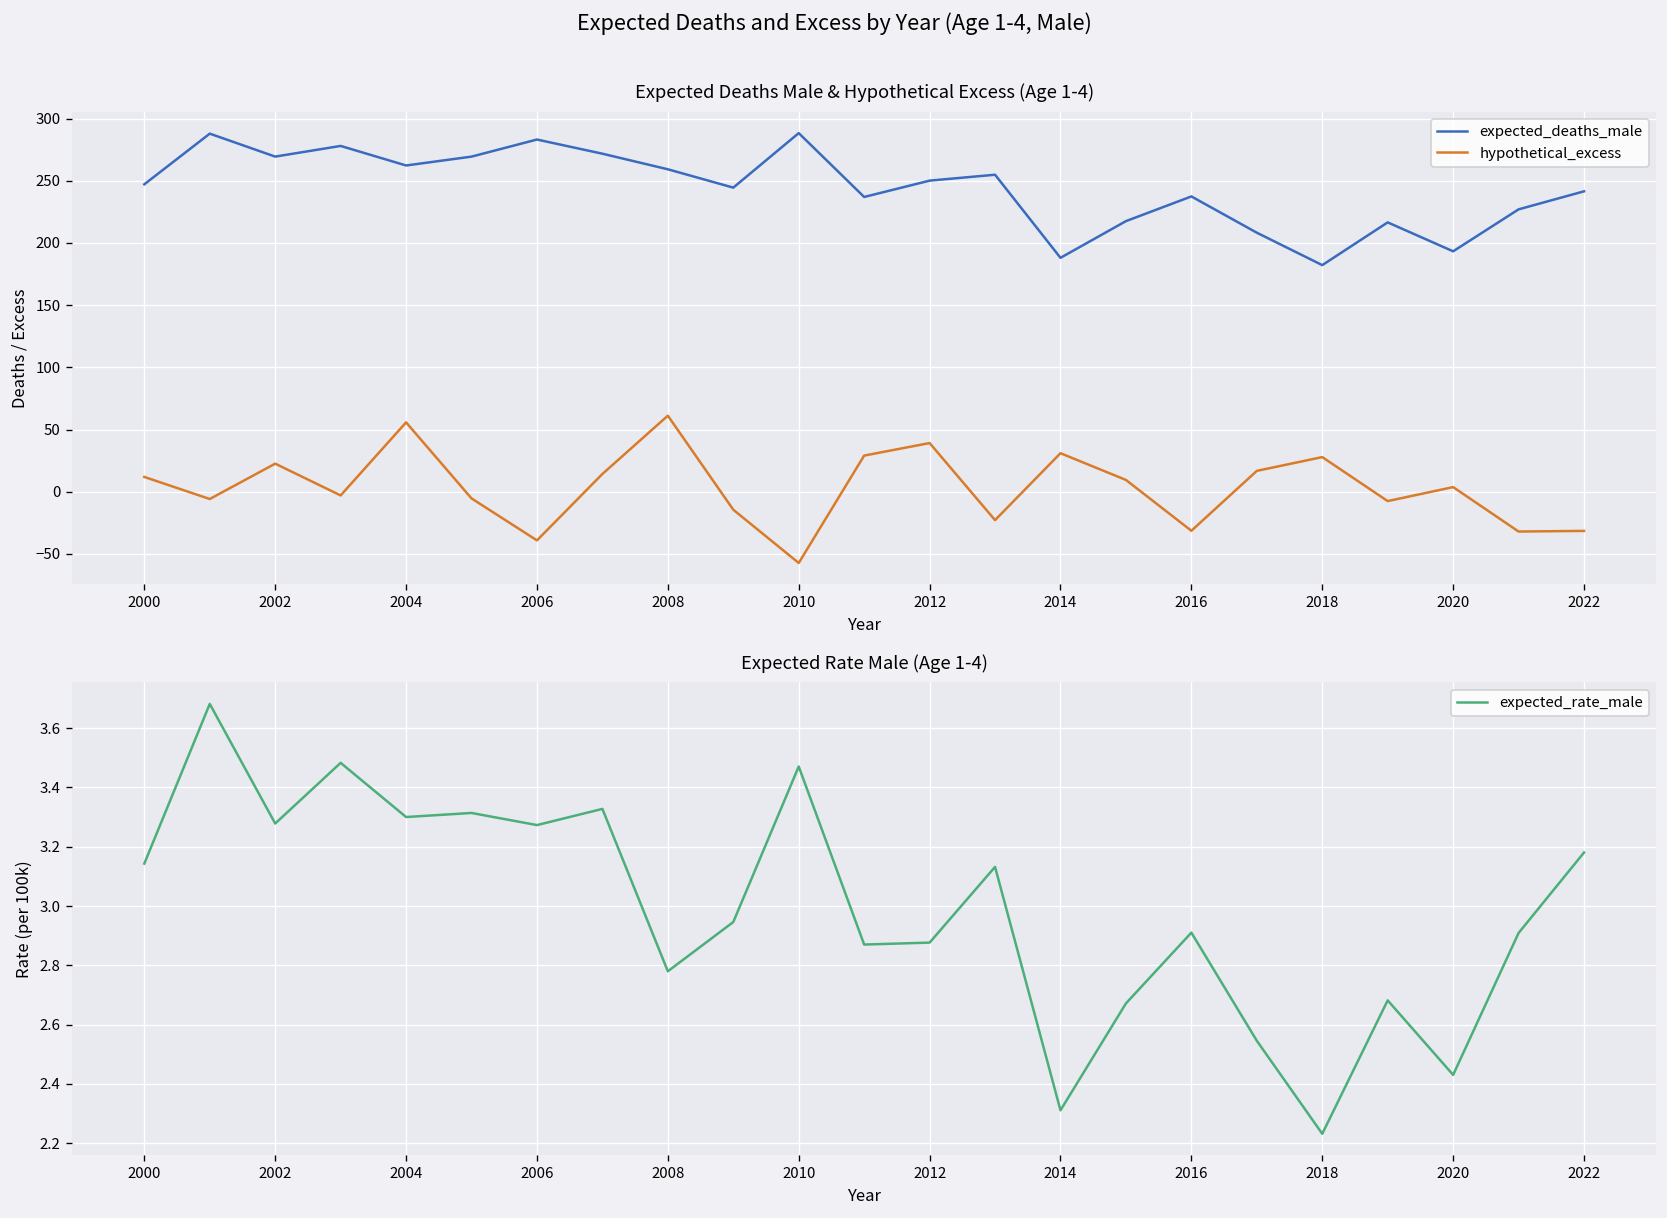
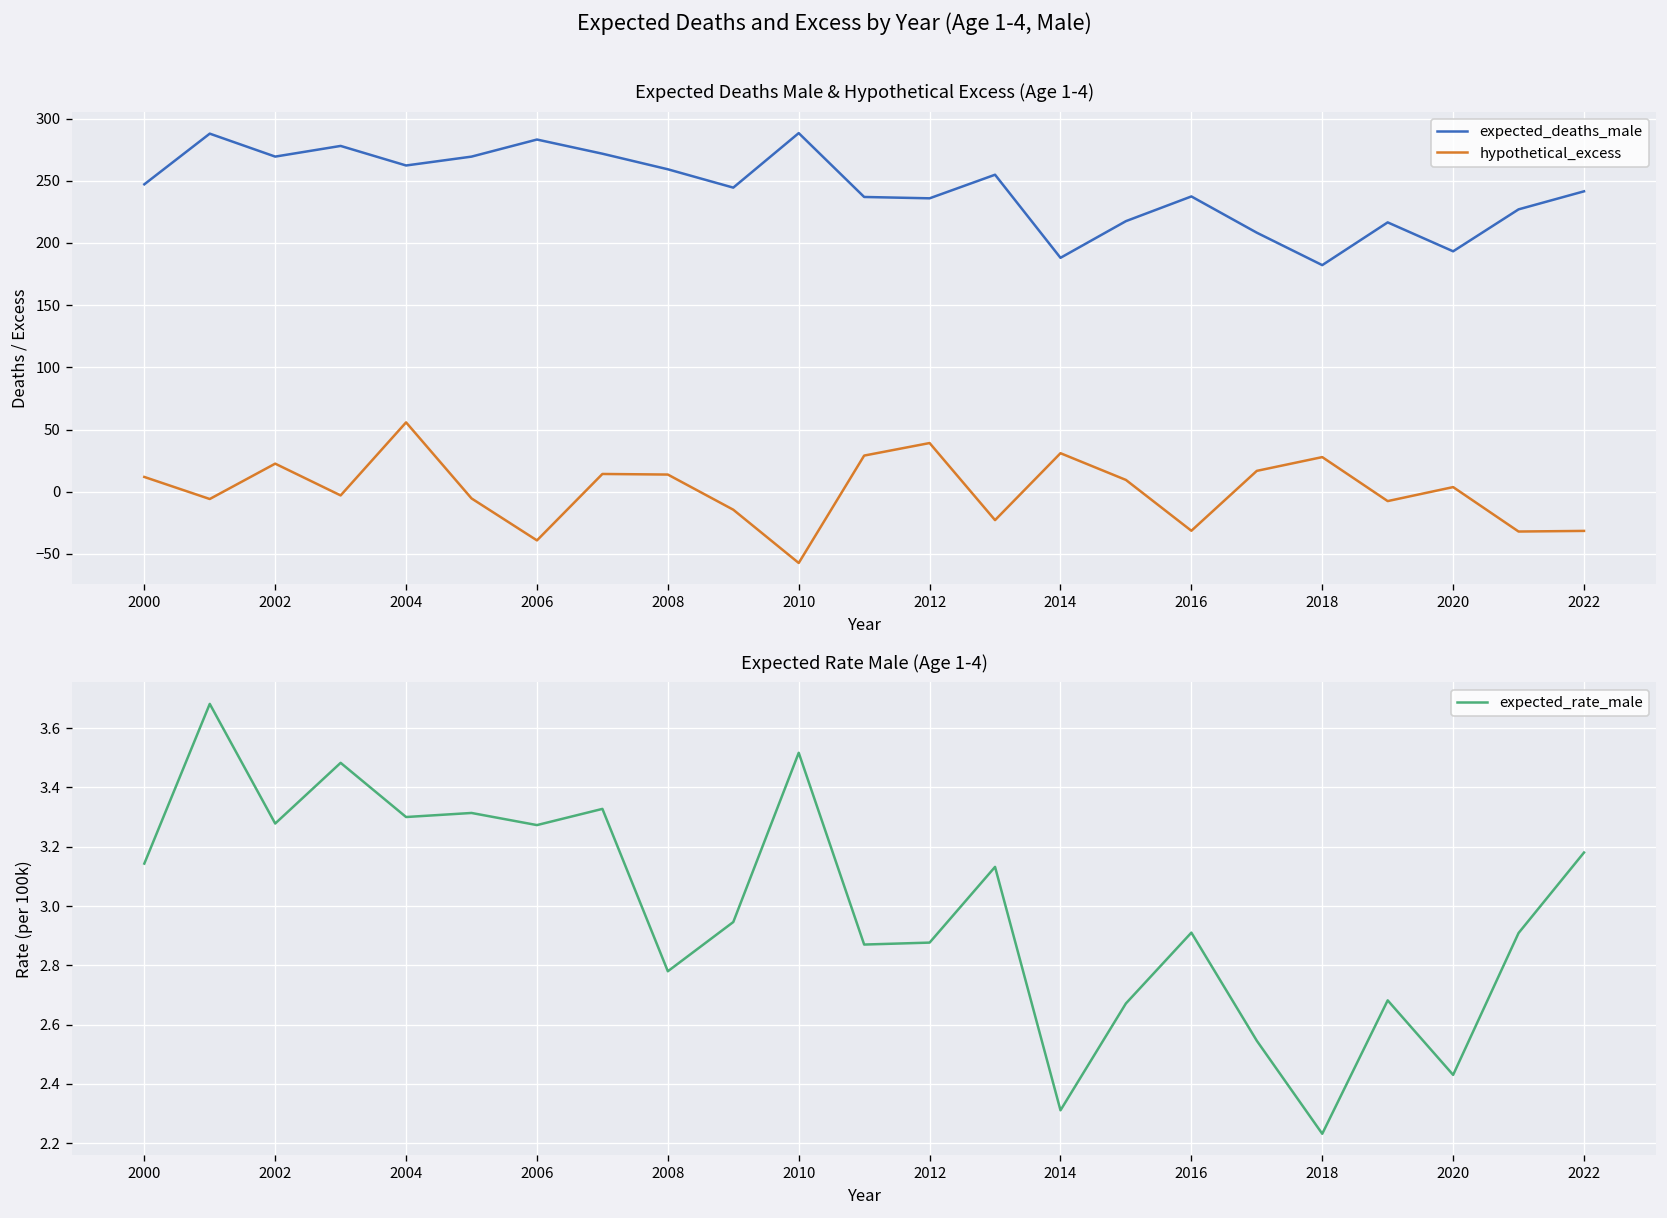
  {
    "Expected Deaths Male & Hypothetical Excess (Age 1-4)": {
      "expected_deaths_male": {
        "2000": 247,
        "2002": 269,
        "2004": 262,
        "2006": 283,
        "2008": 259,
        "2010": 288,
-       "2012": 250,
+       "2012": 236,
        "2014": 188,
        "2016": 237,
        "2018": 182,
        "2020": 193,
        "2022": 241
      },
      "hypothetical_excess": {
        "2000": 12,
        "2002": 23,
        "2004": 56,
        "2006": -39,
-       "2008": 61,
+       "2008": 14,
        "2010": -57,
        "2012": 39,
        "2014": 31,
        "2016": -31,
        "2018": 28,
        "2020": 4,
        "2022": -31
      }
    },
    "Expected Rate Male (Age 1-4)": {
      "2000": 3.14,
      "2002": 3.28,
      "2004": 3.30,
      "2006": 3.27,
      "2008": 2.78,
-     "2010": 3.47,
+     "2010": 3.52,
      "2012": 2.88,
      "2014": 2.31,
      "2016": 2.91,
      "2018": 2.23,
      "2020": 2.43,
      "2022": 3.18
    }
  }
